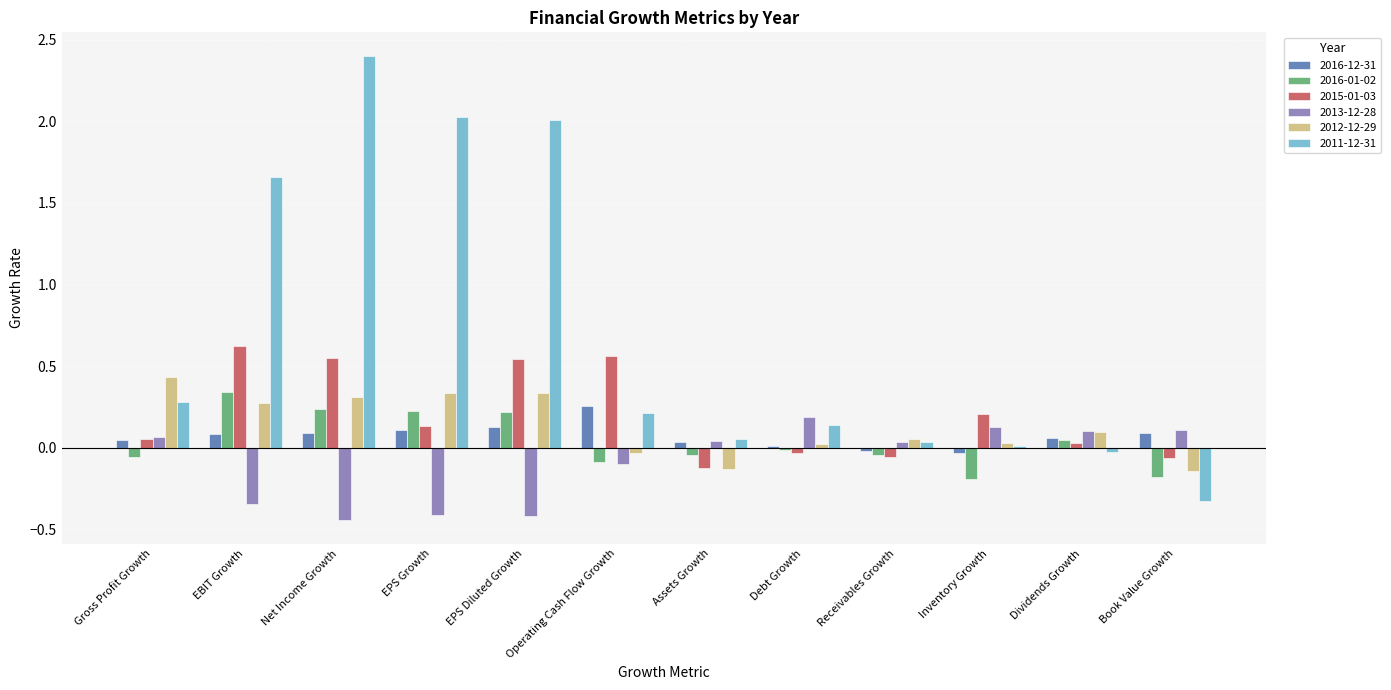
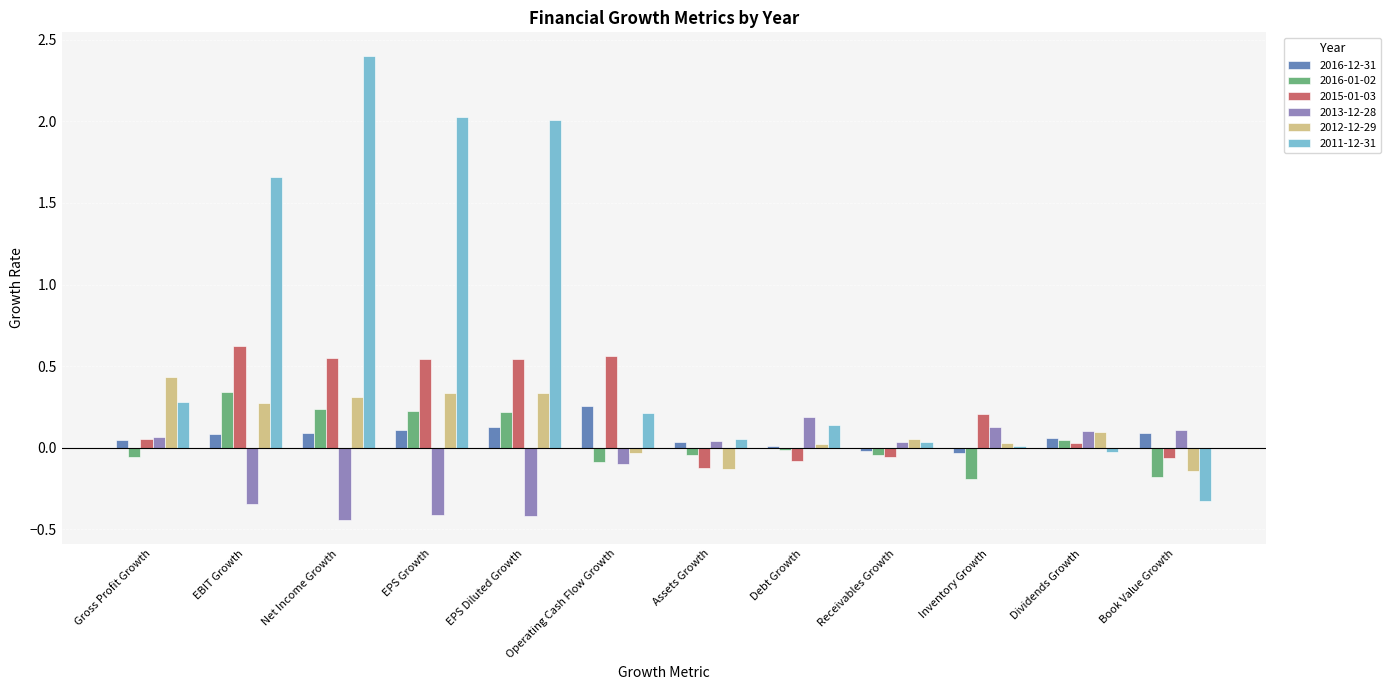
  {
    "2016-01-02": {
      "Gross Profit Growth": -0.06,
      "EBIT Growth": 0.34,
      "Net Income Growth": 0.24,
      "EPS Growth": 0.22,
      "EPS Diluted Growth": 0.22,
      "Operating Cash Flow Growth": -0.09,
      "Assets Growth": -0.05,
      "Receivables Growth": -0.05,
      "Inventory Growth": -0.19,
      "Dividends Growth": 0.05,
      "Book Value Growth": -0.18
    },
    "2015-01-03": {
      "Gross Profit Growth": 0.05,
      "EBIT Growth": 0.62,
      "Net Income Growth": 0.55,
-     "EPS Growth": 0.14,
+     "EPS Growth": 0.54,
      "EPS Diluted Growth": 0.54,
      "Operating Cash Flow Growth": 0.56,
      "Assets Growth": -0.13,
-     "Debt Growth": -0.03,
+     "Debt Growth": -0.08,
      "Receivables Growth": -0.06,
      "Inventory Growth": 0.21,
      "Dividends Growth": 0.03,
      "Book Value Growth": -0.06
    },
    "2012-12-29": {
      "Gross Profit Growth": 0.43,
      "EBIT Growth": 0.27,
      "Net Income Growth": 0.31,
      "EPS Growth": 0.33,
      "EPS Diluted Growth": 0.34,
      "Operating Cash Flow Growth": -0.03,
      "Assets Growth": -0.13,
      "Debt Growth": 0.02,
      "Receivables Growth": 0.06,
      "Inventory Growth": 0.03,
      "Dividends Growth": 0.10,
      "Book Value Growth": -0.14
    },
    "2011-12-31": {
      "Gross Profit Growth": 0.28,
      "EBIT Growth": 1.66,
      "Net Income Growth": 2.40,
      "EPS Growth": 2.03,
      "EPS Diluted Growth": 2.01,
      "Operating Cash Flow Growth": 0.21,
      "Assets Growth": 0.05,
      "Debt Growth": 0.14,
      "Receivables Growth": 0.03,
      "Dividends Growth": -0.02,
      "Book Value Growth": -0.33
    }
  }
